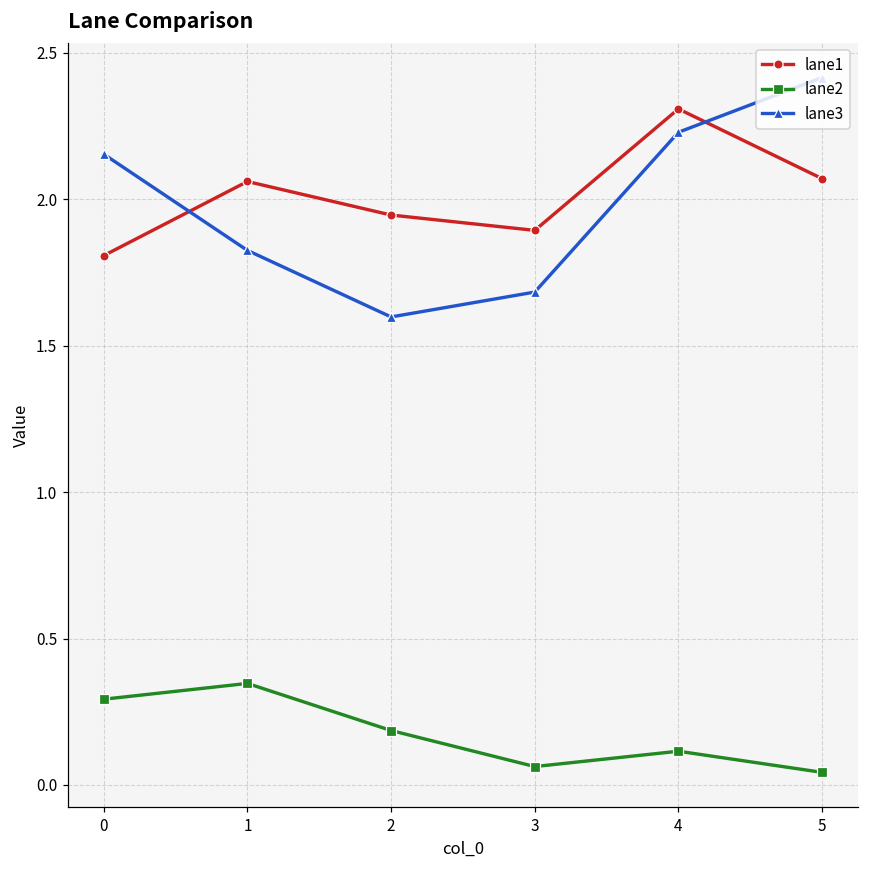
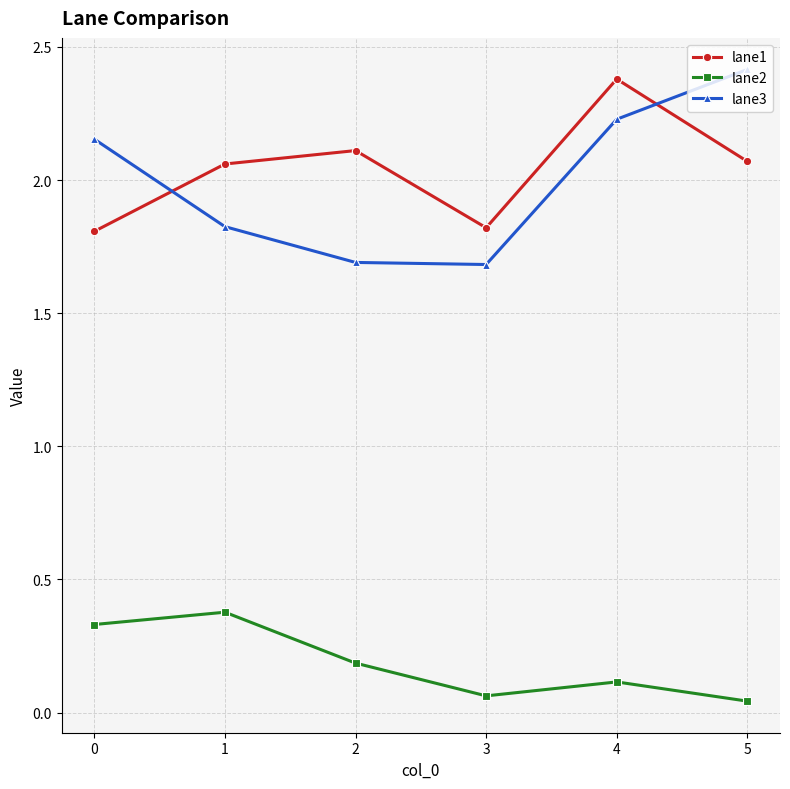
  {
    "lane1": {
      "0": 1.81,
      "1": 2.06,
-     "2": 1.95,
-     "3": 1.89,
-     "4": 2.31,
+     "2": 2.11,
+     "3": 1.82,
+     "4": 2.38,
      "5": 2.07
    },
    "lane2": {
-     "0": 0.29,
-     "1": 0.35,
+     "0": 0.33,
+     "1": 0.38,
      "2": 0.19,
      "3": 0.06,
      "4": 0.12,
      "5": 0.04
    },
    "lane3": {
      "0": 2.15,
      "1": 1.82,
-     "2": 1.60,
+     "2": 1.69,
      "3": 1.68,
      "4": 2.23
    }
  }
